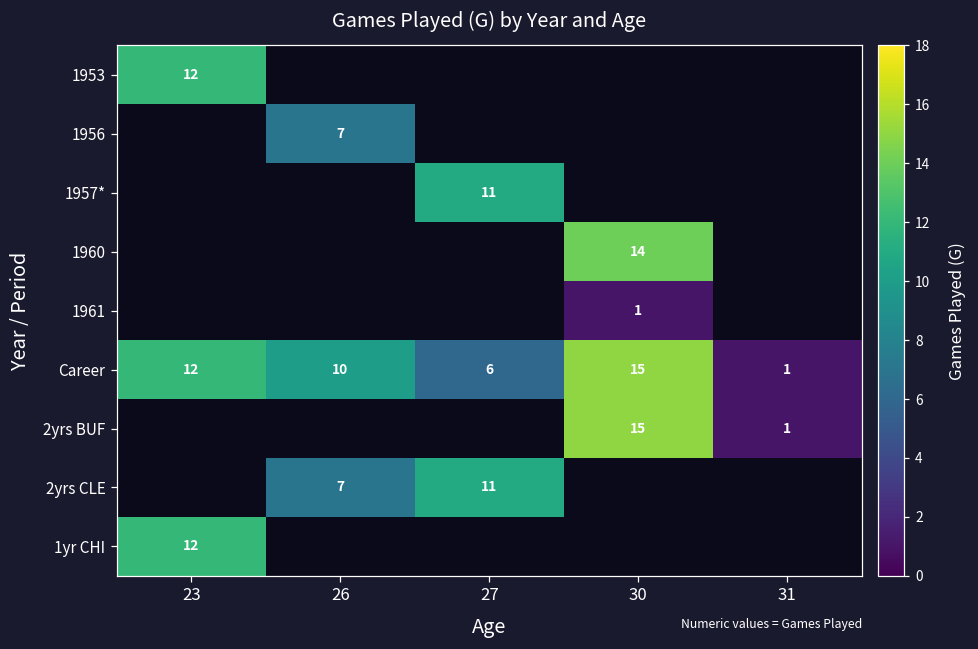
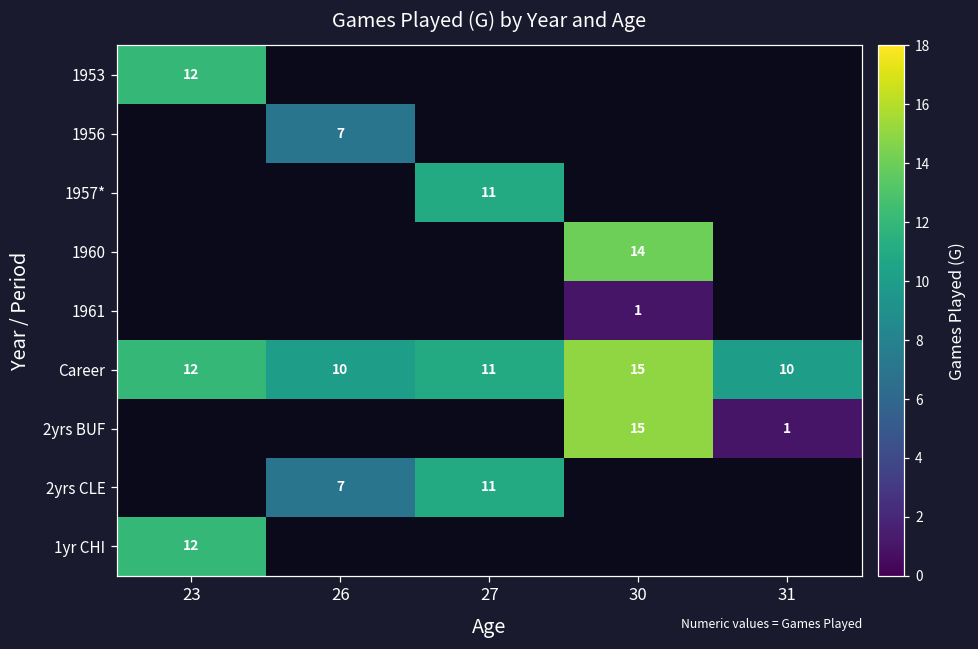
  {
    "1953": {
      "23": 12
    },
    "1956": {
      "26": 7
    },
    "1957*": {
      "27": 11
    },
    "1960": {
      "30": 14
    },
    "1961": {
      "30": 1
    },
    "Career": {
      "23": 12,
      "26": 10,
-     "27": 6,
+     "27": 11,
      "30": 15,
-     "31": 1
+     "31": 10
    },
    "2yrs BUF": {
      "30": 15,
      "31": 1
    },
    "2yrs CLE": {
      "26": 7,
      "27": 11
    },
    "1yr CHI": {
      "23": 12
    }
  }
